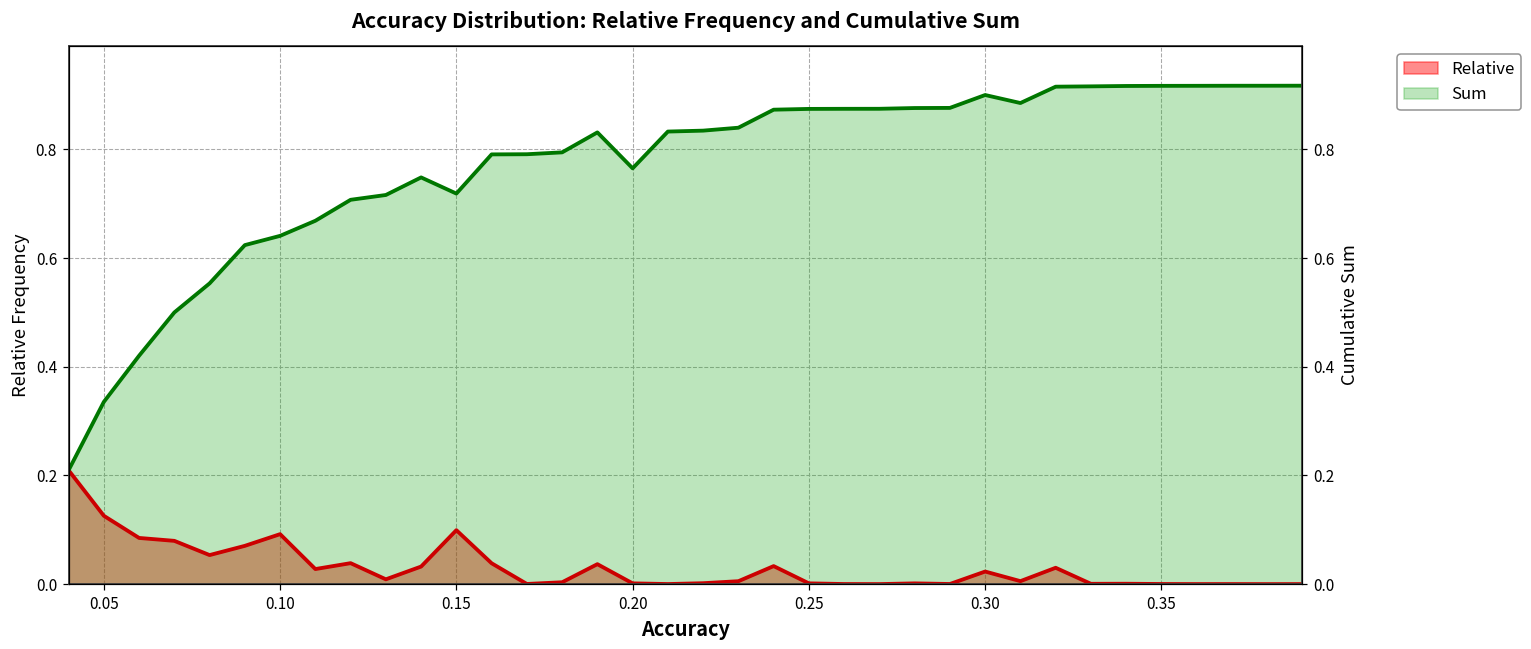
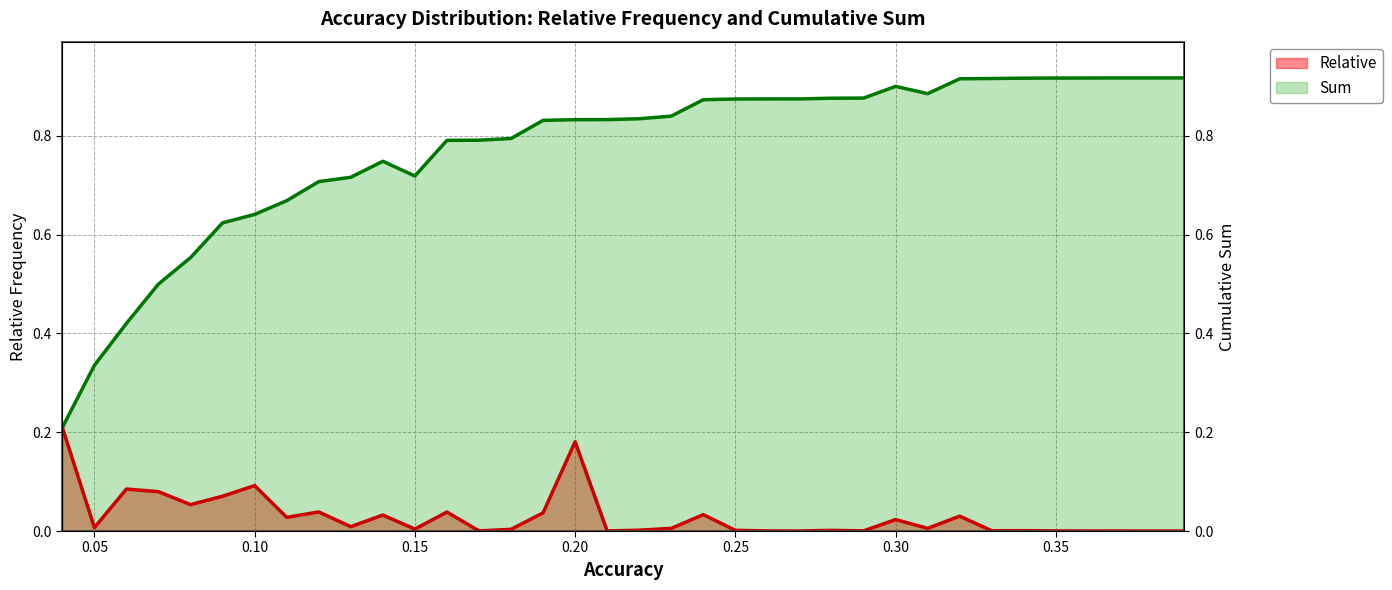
  {
    "Relative": {
-     "0.05": 0.13,
+     "0.05": 0.01,
      "0.10": 0.09,
-     "0.15": 0.10,
-     "0.20": 0.00,
+     "0.15": 0.00,
+     "0.20": 0.18,
      "0.25": 0.00,
      "0.30": 0.02,
      "0.35": 0.00
    },
    "Sum": {
      "0.05": 0.34,
      "0.10": 0.64,
      "0.15": 0.72,
-     "0.20": 0.77,
+     "0.20": 0.83,
      "0.25": 0.87,
      "0.30": 0.90,
      "0.35": 0.92
    }
  }
